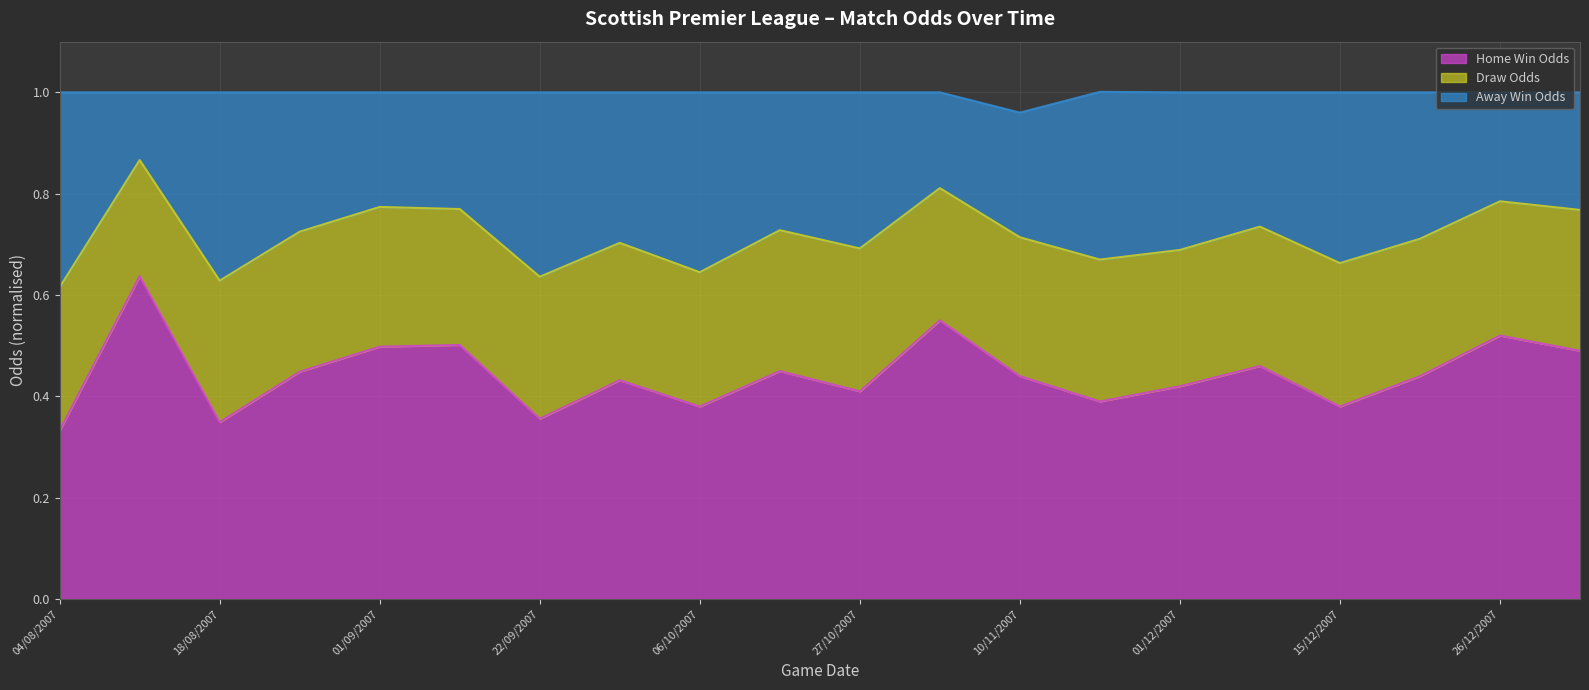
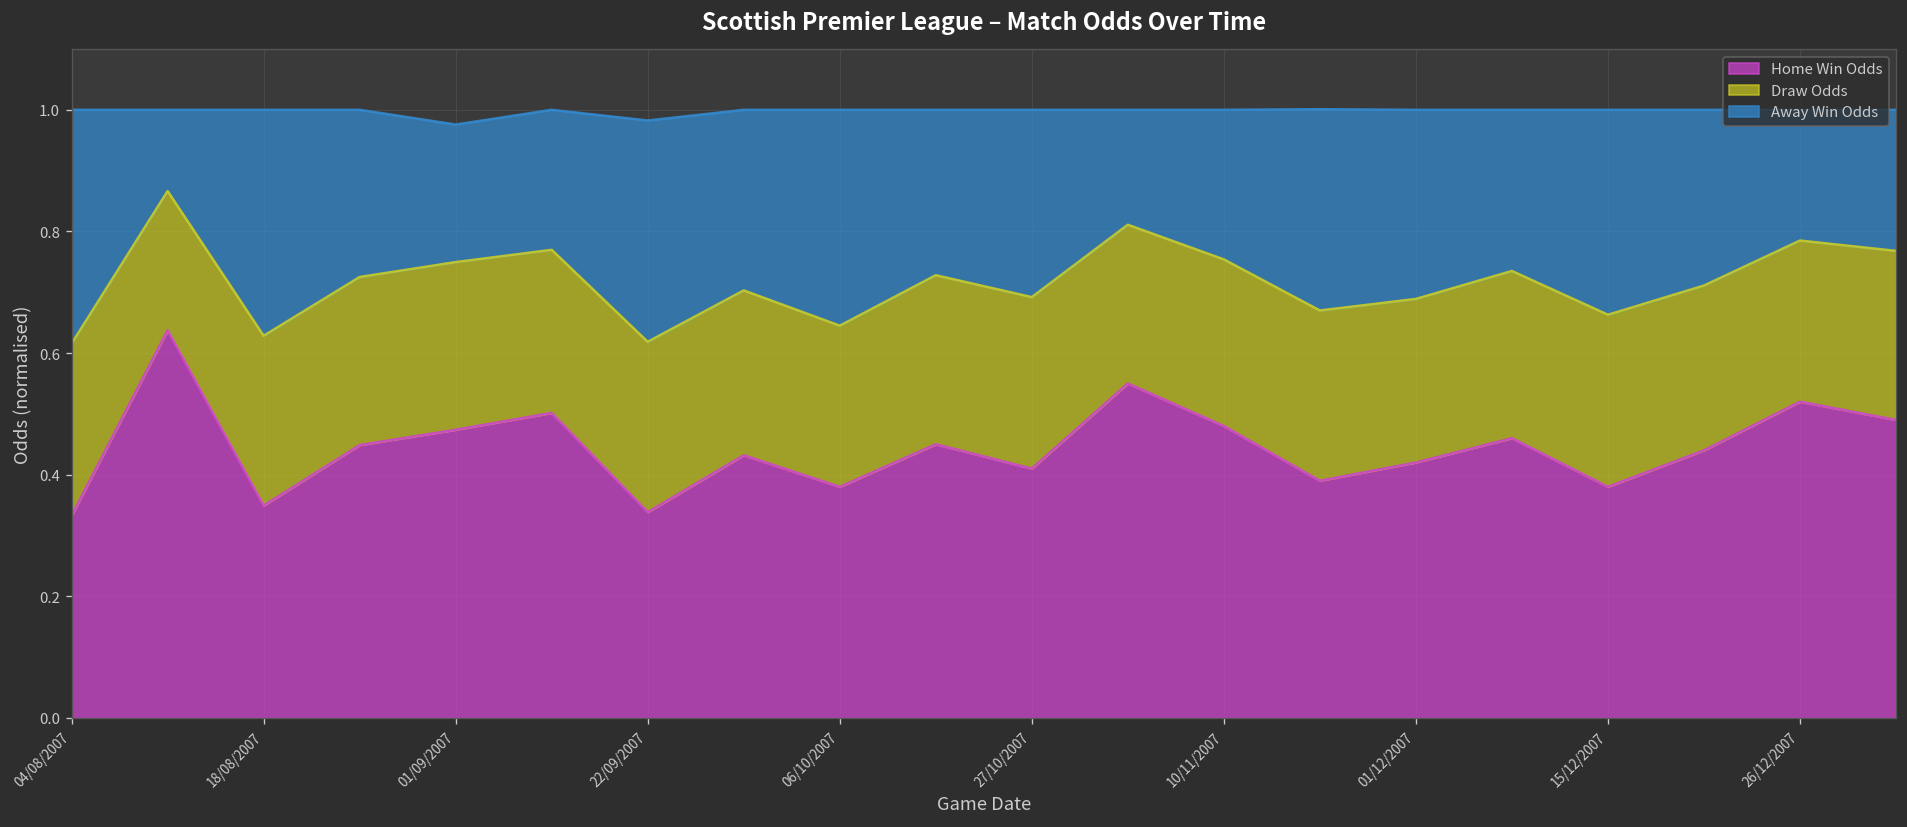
  {
    "Home Win Odds": {
      "04/08/2007": 0.33,
      "18/08/2007": 0.35,
-     "01/09/2007": 0.50,
-     "22/09/2007": 0.36,
+     "01/09/2007": 0.47,
+     "22/09/2007": 0.34,
      "06/10/2007": 0.38,
      "27/10/2007": 0.41,
-     "10/11/2007": 0.44,
+     "10/11/2007": 0.48,
      "01/12/2007": 0.42,
      "15/12/2007": 0.38,
      "26/12/2007": 0.52
    },
    "Draw Odds": {
      "04/08/2007": 0.28,
      "18/08/2007": 0.28,
      "01/09/2007": 0.28,
      "22/09/2007": 0.28,
      "06/10/2007": 0.27,
      "27/10/2007": 0.28,
      "10/11/2007": 0.27,
      "01/12/2007": 0.27,
      "15/12/2007": 0.28,
      "26/12/2007": 0.27
    },
    "Away Win Odds": {
      "04/08/2007": 0.38,
      "18/08/2007": 0.37,
      "01/09/2007": 0.23,
      "22/09/2007": 0.36,
      "06/10/2007": 0.36,
      "27/10/2007": 0.31,
      "10/11/2007": 0.25,
      "01/12/2007": 0.31,
      "15/12/2007": 0.34
    }
  }
